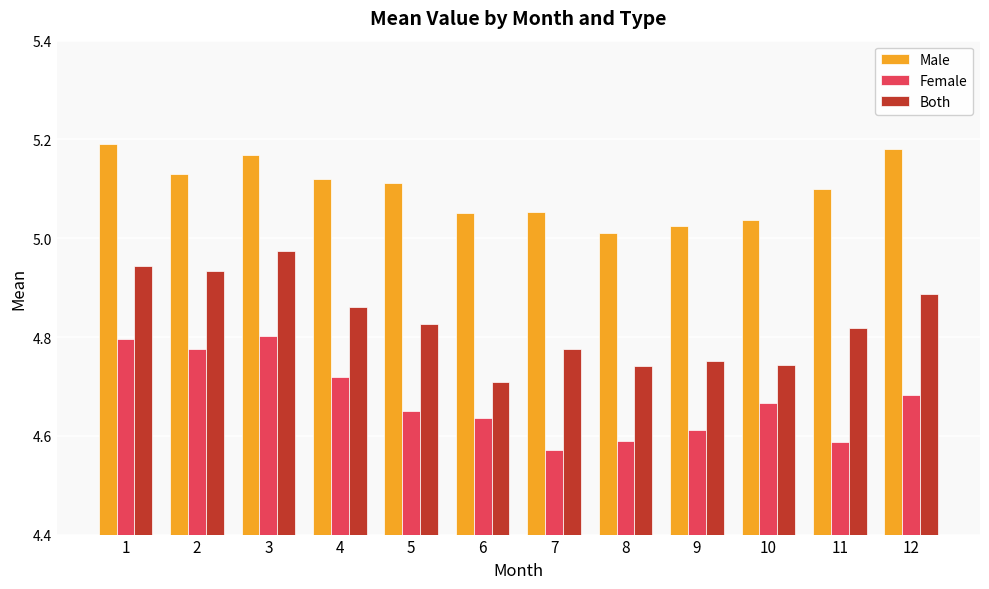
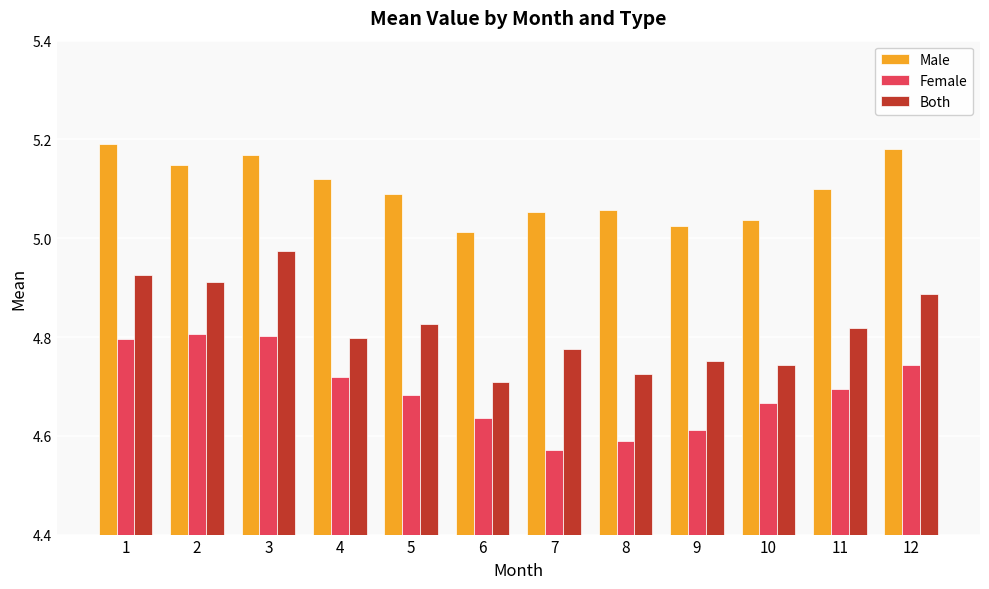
  {
    "Male": {
      "1": 5.19,
-     "2": 5.13,
+     "2": 5.15,
      "3": 5.17,
      "4": 5.12,
-     "5": 5.11,
-     "6": 5.05,
+     "5": 5.09,
+     "6": 5.01,
      "7": 5.05,
-     "8": 5.01,
+     "8": 5.06,
      "9": 5.02,
      "10": 5.04,
      "11": 5.10,
      "12": 5.18
    },
    "Female": {
      "1": 4.80,
-     "2": 4.78,
+     "2": 4.81,
      "3": 4.80,
      "4": 4.72,
-     "5": 4.65,
+     "5": 4.68,
      "6": 4.64,
      "7": 4.57,
      "8": 4.59,
      "9": 4.61,
      "10": 4.67,
-     "11": 4.59,
-     "12": 4.68
+     "11": 4.69,
+     "12": 4.74
    },
    "Both": {
-     "1": 4.94,
-     "2": 4.93,
+     "1": 4.92,
+     "2": 4.91,
      "3": 4.97,
-     "4": 4.86,
+     "4": 4.80,
      "5": 4.83,
      "6": 4.71,
      "7": 4.78,
-     "8": 4.74,
+     "8": 4.72,
      "9": 4.75,
      "10": 4.74,
      "11": 4.82,
      "12": 4.89
    }
  }
